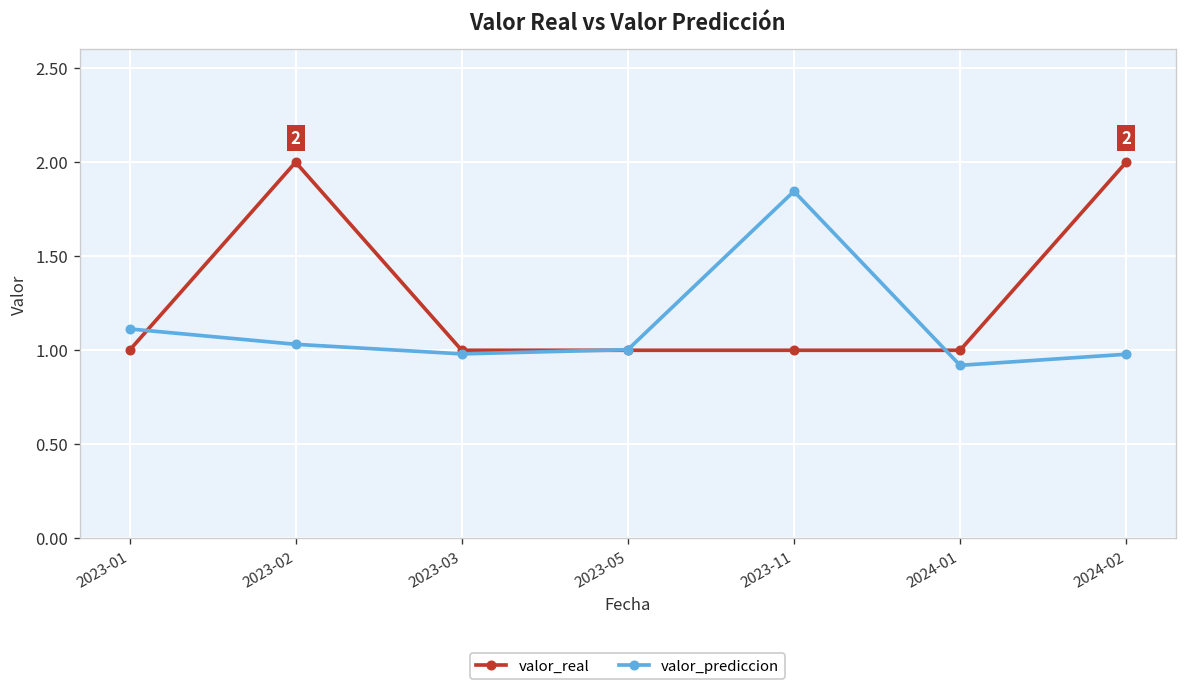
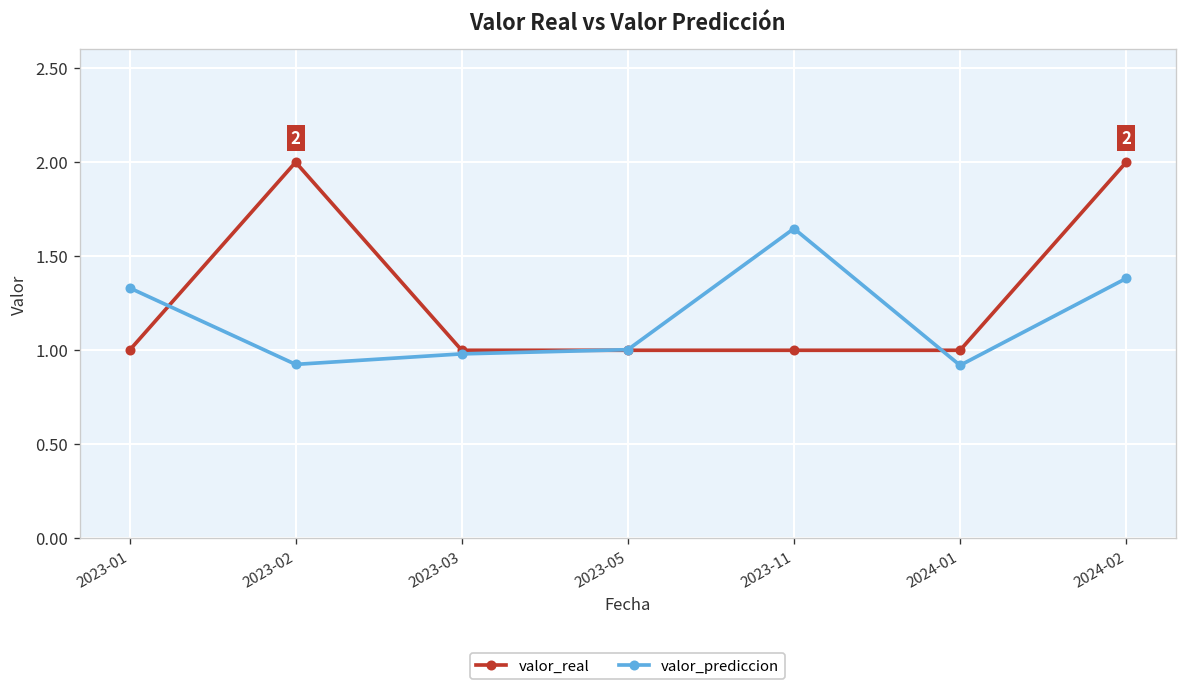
  {
    "valor_real": {
      "2023-01": 1.00,
      "2023-03": 1.00,
      "2023-11": 1.00,
      "2024-01": 1.00
    },
    "valor_prediccion": {
-     "2023-01": 1.11,
-     "2023-02": 1.03,
+     "2023-01": 1.33,
+     "2023-02": 0.93,
      "2023-03": 0.98,
-     "2023-11": 1.85,
+     "2023-11": 1.65,
      "2024-01": 0.92,
-     "2024-02": 0.98
+     "2024-02": 1.38
    }
  }
